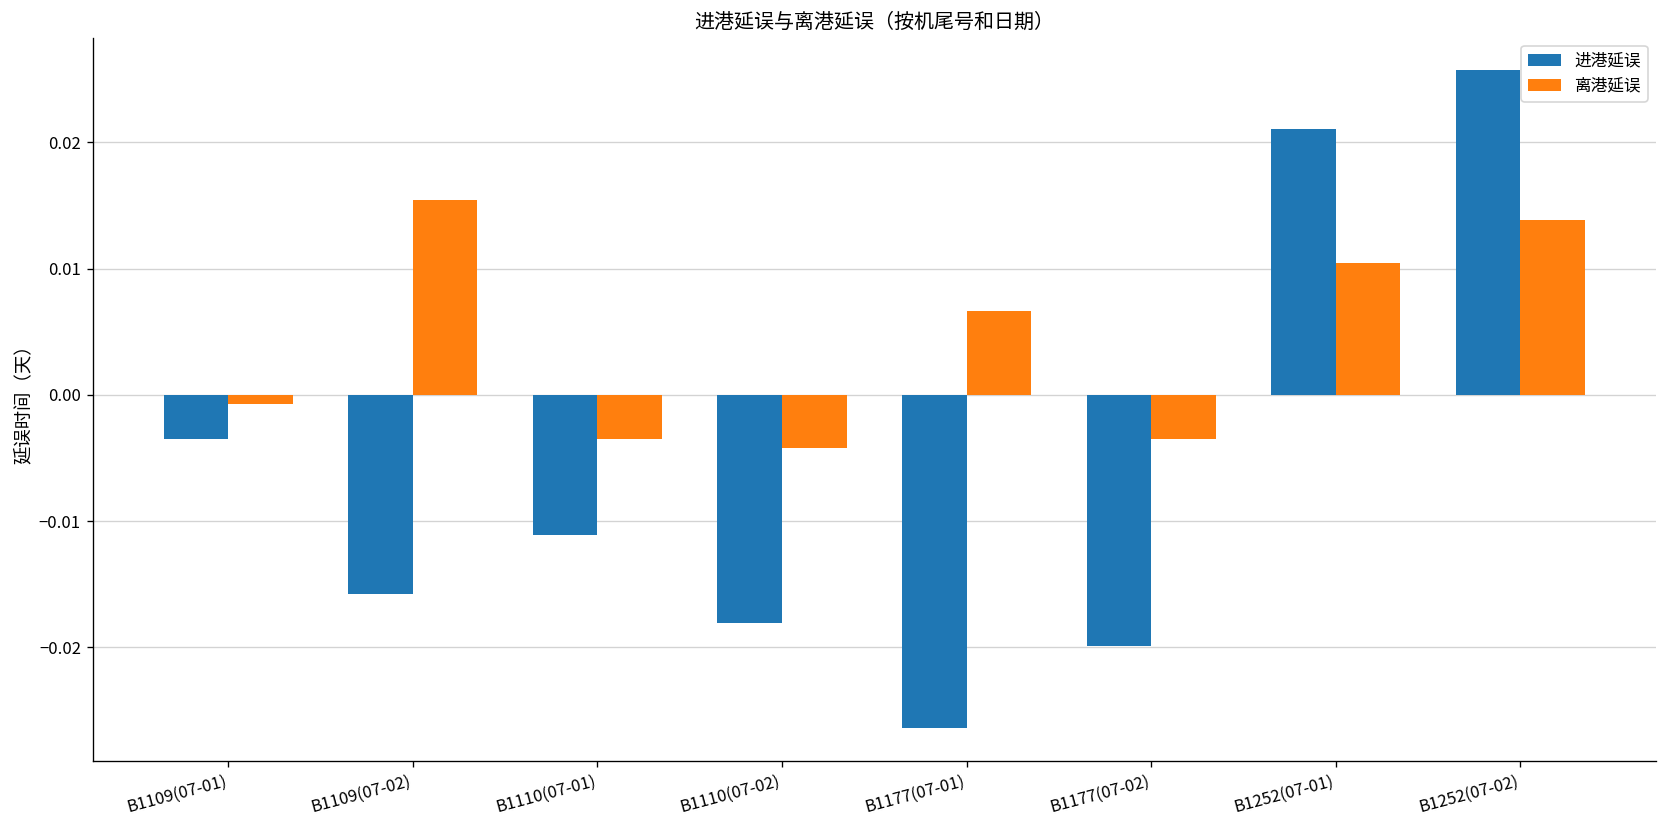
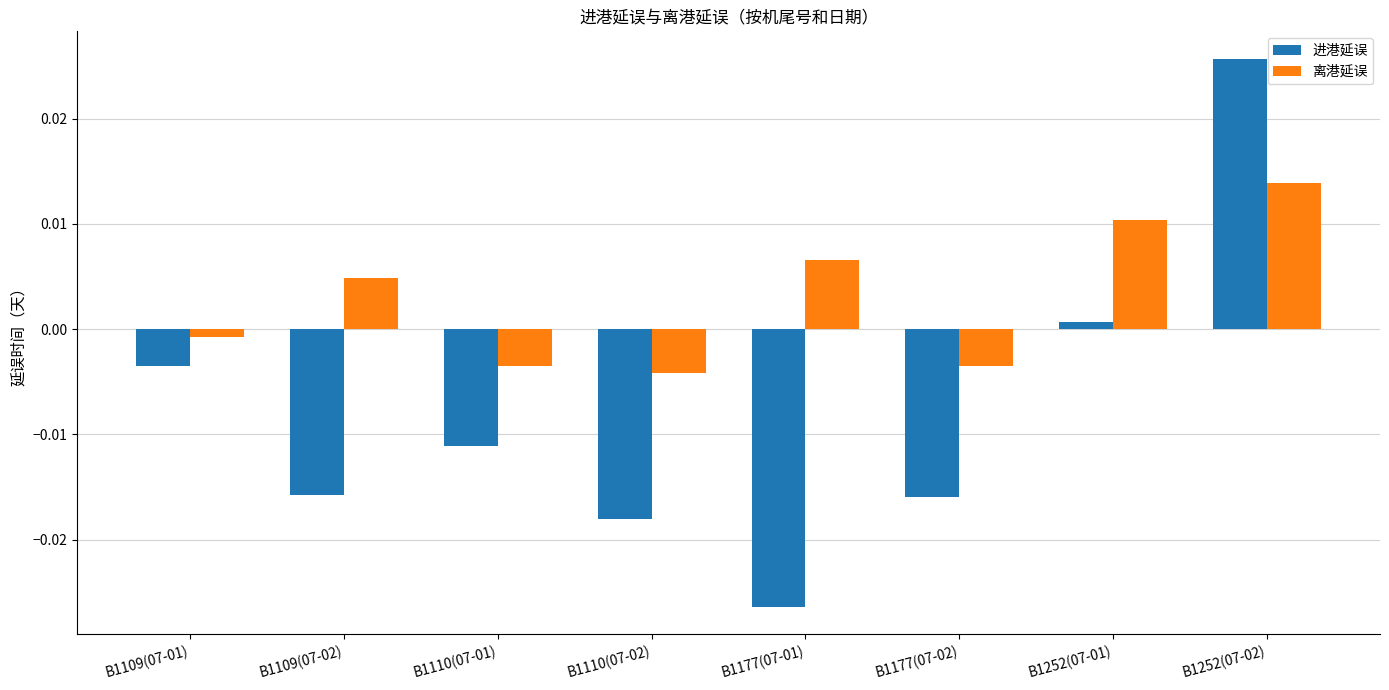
  {
    "进港延误": {
      "B1109(07-01)": -0.0035,
      "B1109(07-02)": -0.0158,
      "B1110(07-01)": -0.0111,
      "B1110(07-02)": -0.0181,
      "B1177(07-01)": -0.0264,
-     "B1177(07-02)": -0.0199,
-     "B1252(07-01)": 0.0211,
+     "B1177(07-02)": -0.0160,
+     "B1252(07-01)": 0.0007,
      "B1252(07-02)": 0.0257
    },
    "离港延误": {
      "B1109(07-01)": -0.0008,
-     "B1109(07-02)": 0.0155,
+     "B1109(07-02)": 0.0049,
      "B1110(07-01)": -0.0035,
      "B1110(07-02)": -0.0042,
      "B1177(07-01)": 0.0066,
      "B1177(07-02)": -0.0035,
      "B1252(07-01)": 0.0104,
      "B1252(07-02)": 0.0139
    }
  }
